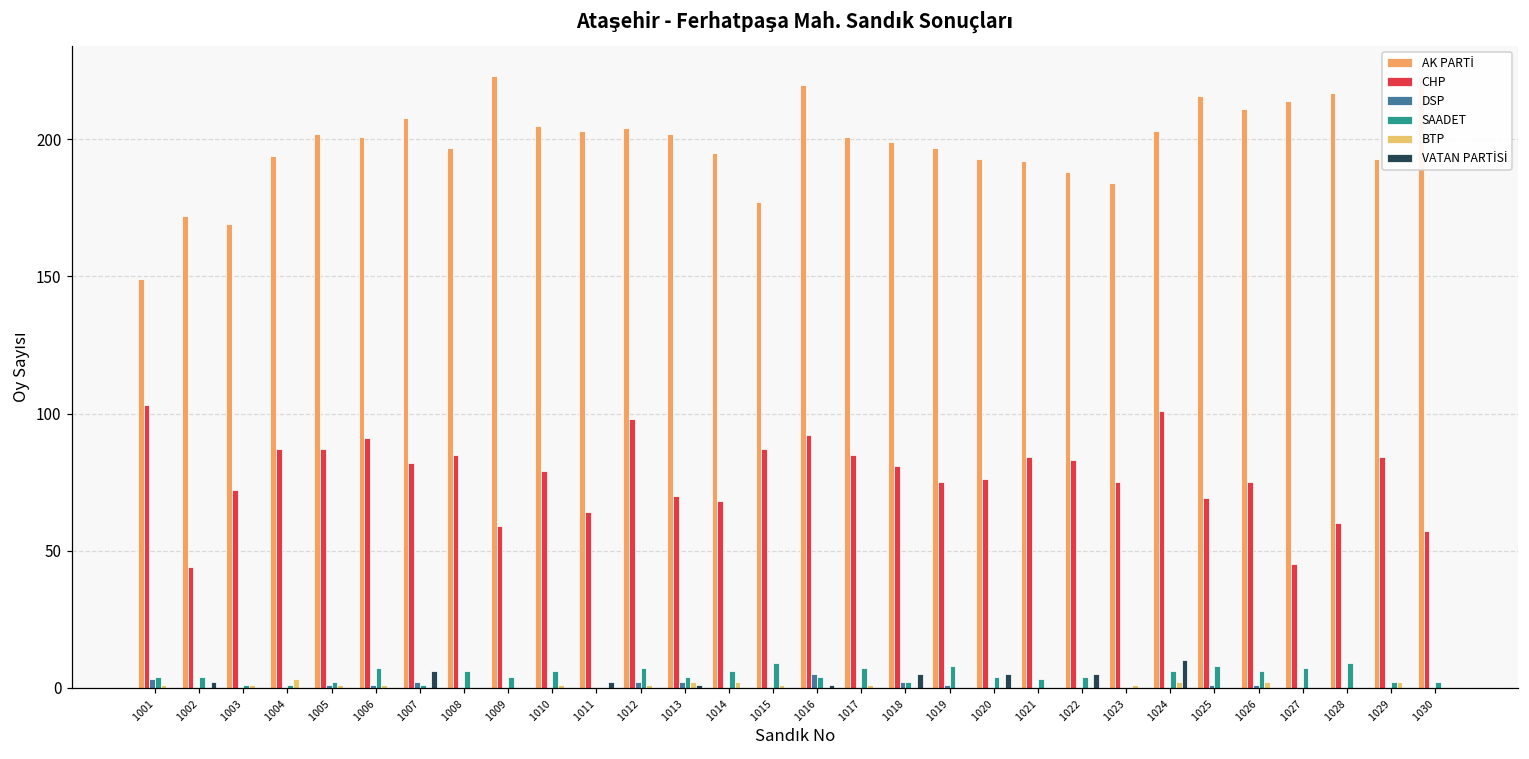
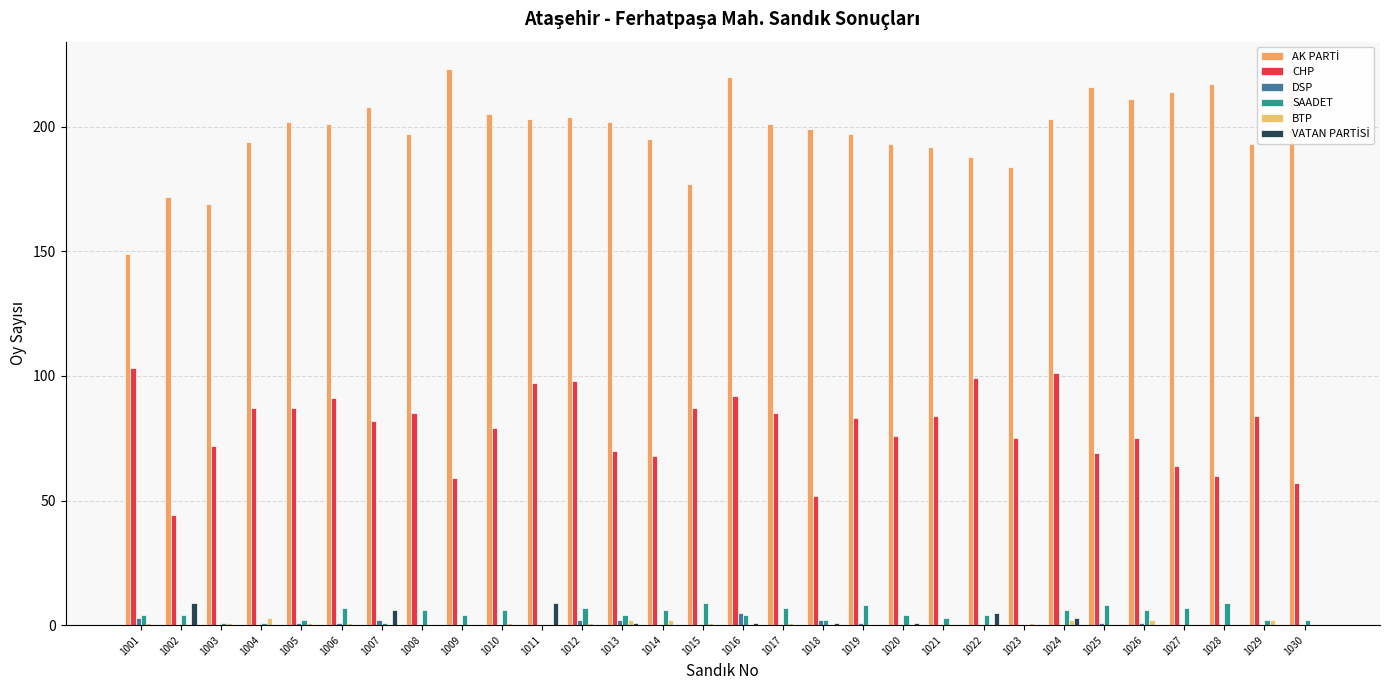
  {
    "CHP": {
      "1001": 103,
      "1002": 44,
      "1003": 72,
      "1004": 87,
      "1005": 87,
      "1006": 91,
      "1007": 82,
      "1008": 85,
      "1009": 59,
      "1010": 79,
-     "1011": 64,
+     "1011": 97,
      "1012": 98,
      "1013": 70,
      "1014": 68,
      "1015": 87,
      "1016": 92,
      "1017": 85,
-     "1018": 81,
-     "1019": 75,
+     "1018": 52,
+     "1019": 83,
      "1020": 76,
      "1021": 84,
-     "1022": 83,
+     "1022": 99,
      "1023": 75,
      "1024": 101,
      "1025": 69,
      "1026": 75,
-     "1027": 45,
+     "1027": 64,
      "1028": 60,
      "1029": 84,
      "1030": 57
    },
    "VATAN PARTİSİ": {
      "1001": 0,
-     "1002": 2,
+     "1002": 9,
      "1003": 0,
      "1004": 0,
      "1005": 0,
      "1006": 0,
      "1007": 6,
      "1008": 0,
      "1009": 0,
      "1010": 0,
-     "1011": 2,
+     "1011": 9,
      "1012": 0,
      "1014": 0,
      "1015": 0,
      "1017": 0,
-     "1018": 5,
+     "1018": 1,
      "1019": 0,
-     "1020": 5,
+     "1020": 1,
      "1021": 0,
      "1022": 5,
      "1023": 0,
-     "1024": 10,
+     "1024": 3,
      "1025": 0,
      "1026": 0,
      "1027": 0,
      "1028": 0,
      "1029": 0,
      "1030": 0
    }
  }
